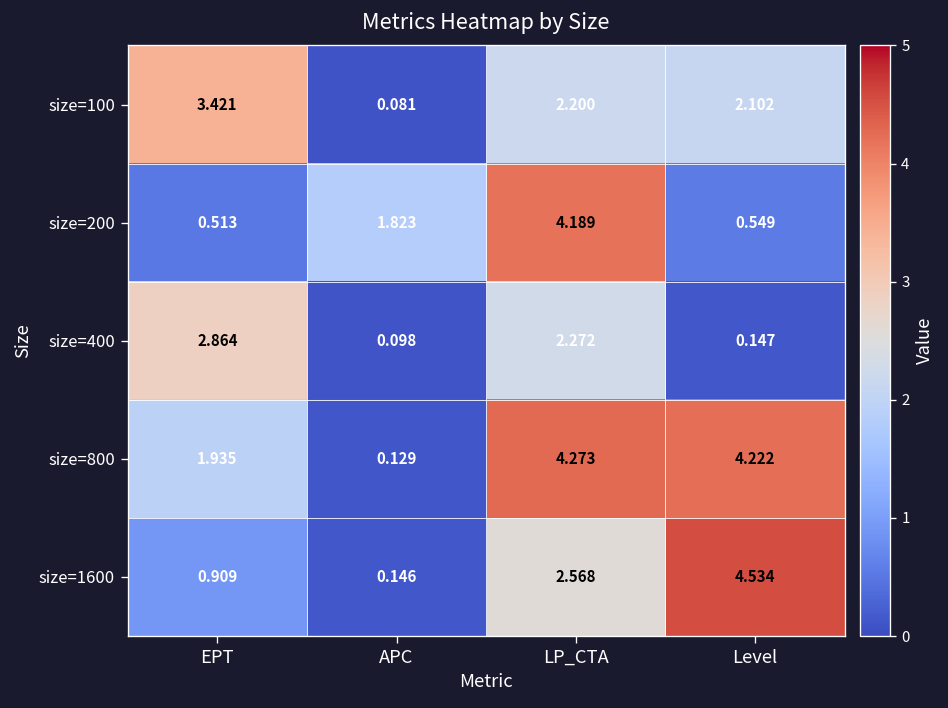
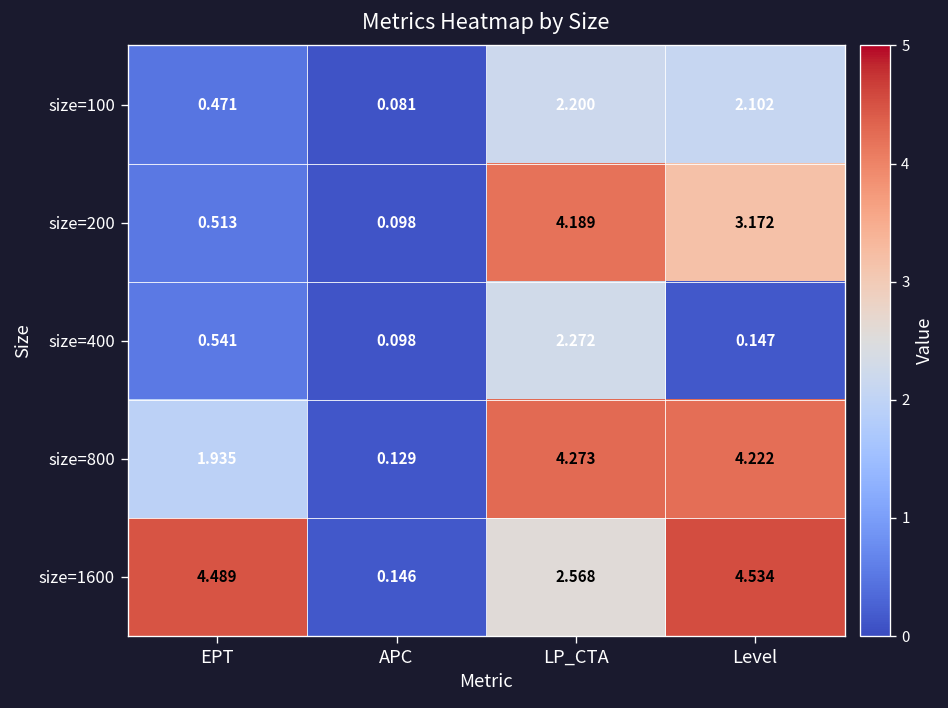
  {
    "size=100": {
-     "EPT": 3.421,
+     "EPT": 0.471,
      "APC": 0.081,
      "LP_CTA": 2.200,
      "Level": 2.102
    },
    "size=200": {
      "EPT": 0.513,
-     "APC": 1.823,
+     "APC": 0.098,
      "LP_CTA": 4.189,
-     "Level": 0.549
+     "Level": 3.172
    },
    "size=400": {
-     "EPT": 2.864,
+     "EPT": 0.541,
      "APC": 0.098,
      "Level": 0.147
    },
    "size=800": {
      "EPT": 1.935,
      "APC": 0.129,
      "LP_CTA": 4.273,
      "Level": 4.222
    },
    "size=1600": {
-     "EPT": 0.909,
+     "EPT": 4.489,
      "APC": 0.146,
      "LP_CTA": 2.568,
      "Level": 4.534
    }
  }
